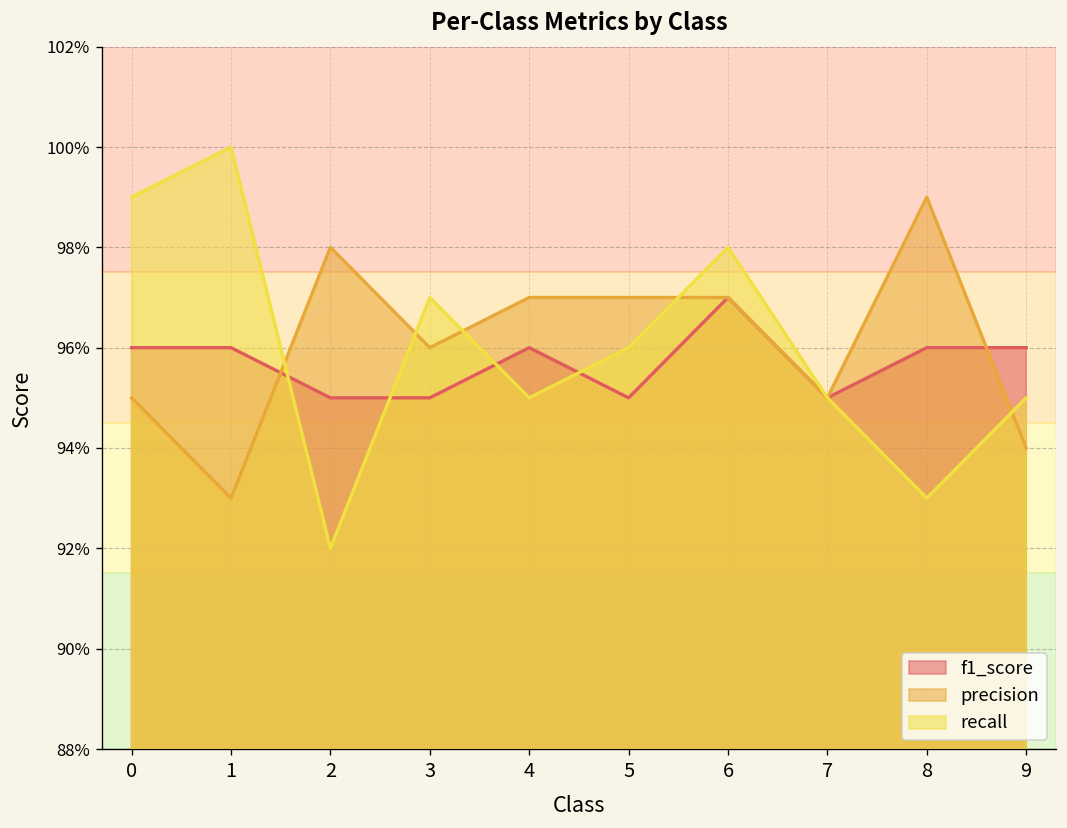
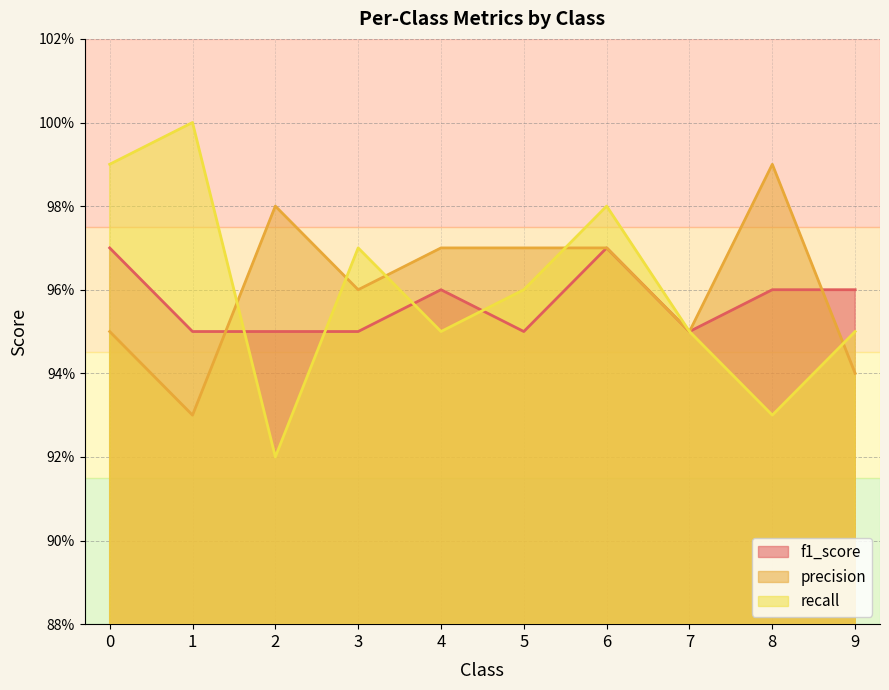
  {
    "f1_score": {
-     "0": "96.0%",
-     "1": "96.0%",
+     "0": "97.0%",
+     "1": "95.0%",
      "2": "95.0%",
      "3": "95.0%",
      "4": "96.0%",
      "5": "95.0%",
      "8": "96.0%",
      "9": "96.0%"
    }
  }
